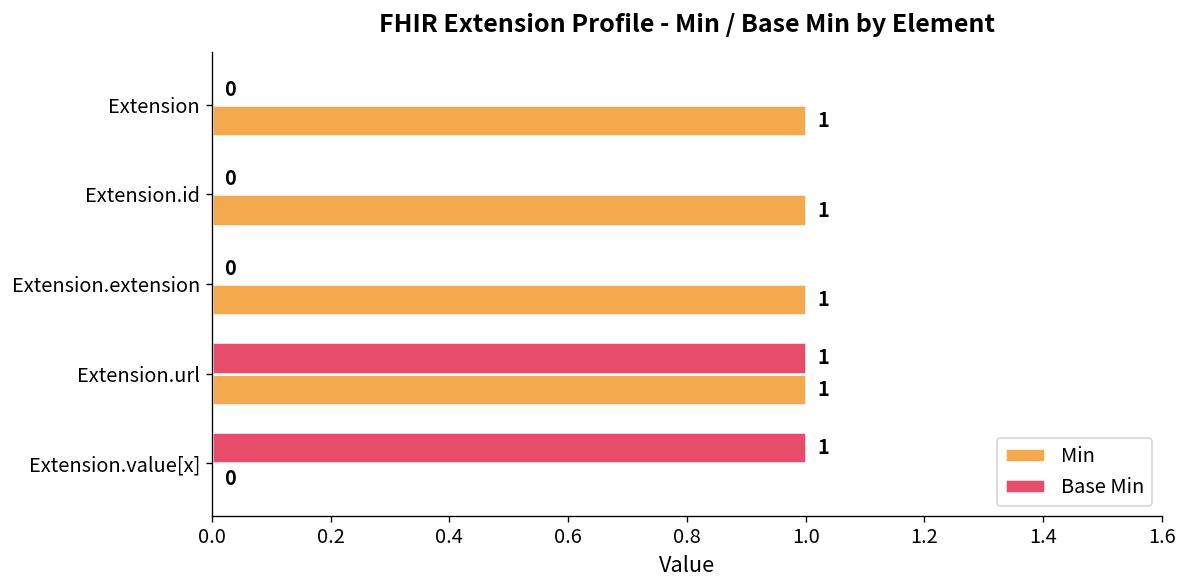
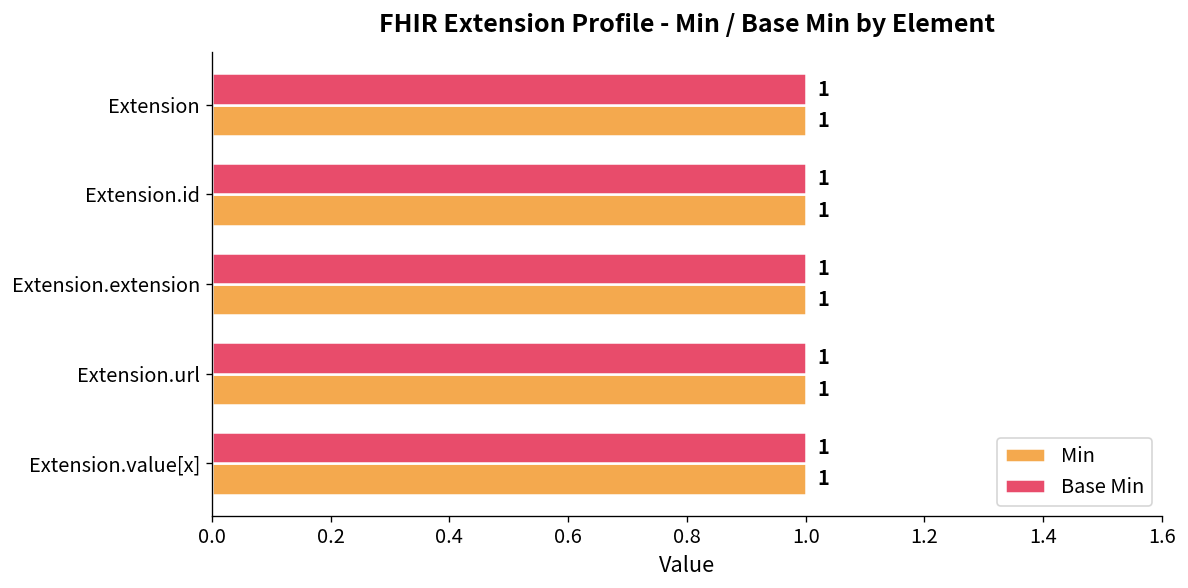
  {
    "Min": {
      "Extension": 1,
      "Extension.id": 1,
      "Extension.extension": 1,
      "Extension.url": 1,
-     "Extension.value[x]": 0
+     "Extension.value[x]": 1
    },
    "Base Min": {
-     "Extension": 0,
-     "Extension.id": 0,
-     "Extension.extension": 0,
+     "Extension": 1,
+     "Extension.id": 1,
+     "Extension.extension": 1,
      "Extension.url": 1,
      "Extension.value[x]": 1
    }
  }
